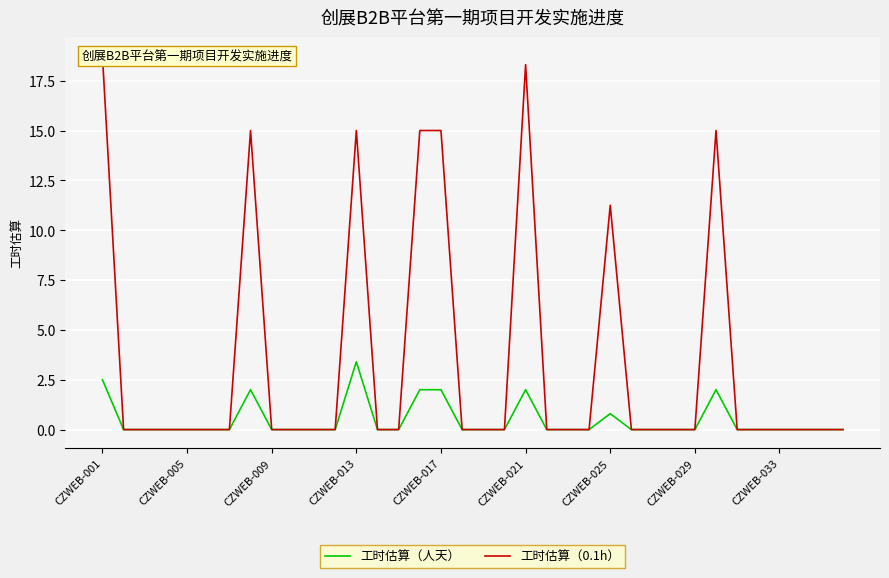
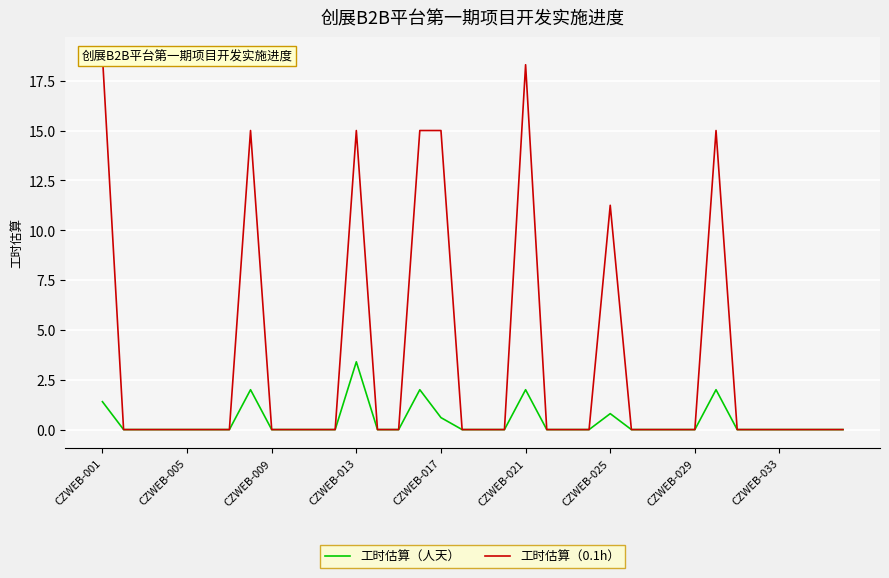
  {
    "工时估算（人天）": {
-     "CZWEB-001": 2.5,
+     "CZWEB-001": 1.4,
      "CZWEB-013": 3.4,
-     "CZWEB-017": 2.0,
+     "CZWEB-017": 0.6,
      "CZWEB-021": 2.0,
      "CZWEB-025": 0.8
    },
    "工时估算（0.1h）": {
      "CZWEB-013": 15.0,
      "CZWEB-017": 15.0,
      "CZWEB-021": 18.3,
      "CZWEB-025": 11.3
    }
  }
